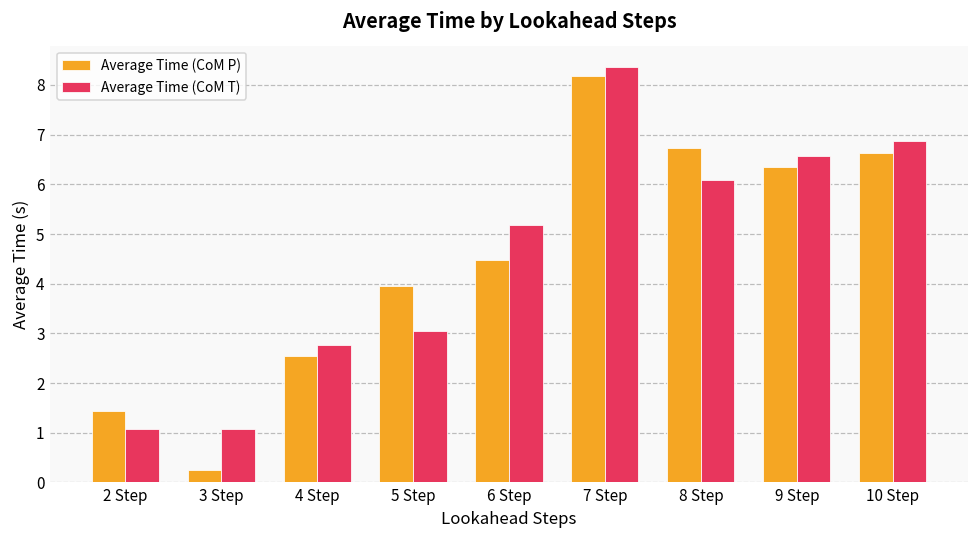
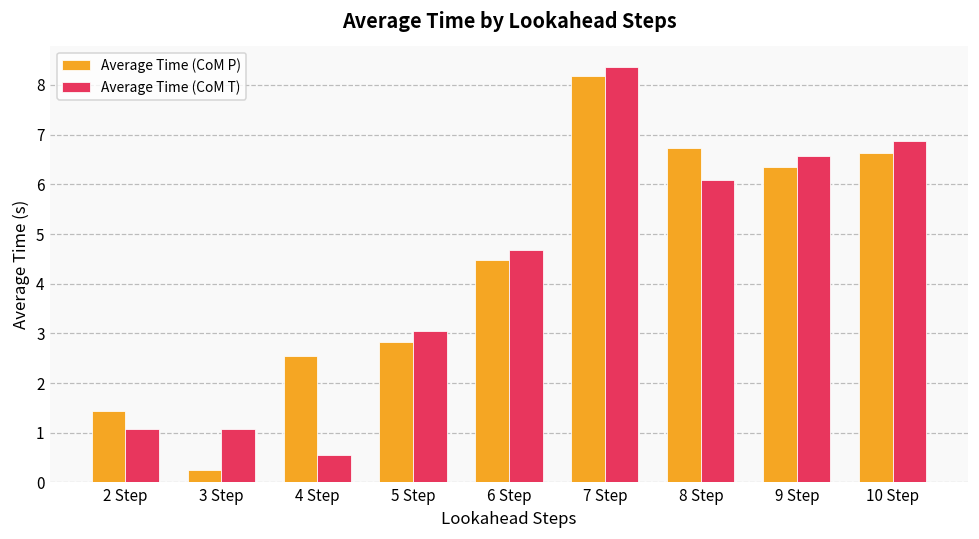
  {
    "Average Time (CoM P)": {
      "2 Step": 1.4,
      "3 Step": 0.3,
      "4 Step": 2.5,
-     "5 Step": 4.0,
+     "5 Step": 2.8,
      "6 Step": 4.5,
      "7 Step": 8.2,
      "8 Step": 6.7,
      "9 Step": 6.3,
      "10 Step": 6.6
    },
    "Average Time (CoM T)": {
      "2 Step": 1.1,
      "3 Step": 1.1,
-     "4 Step": 2.8,
+     "4 Step": 0.5,
      "5 Step": 3.0,
-     "6 Step": 5.2,
+     "6 Step": 4.7,
      "7 Step": 8.4,
      "8 Step": 6.1,
      "9 Step": 6.6,
      "10 Step": 6.9
    }
  }
